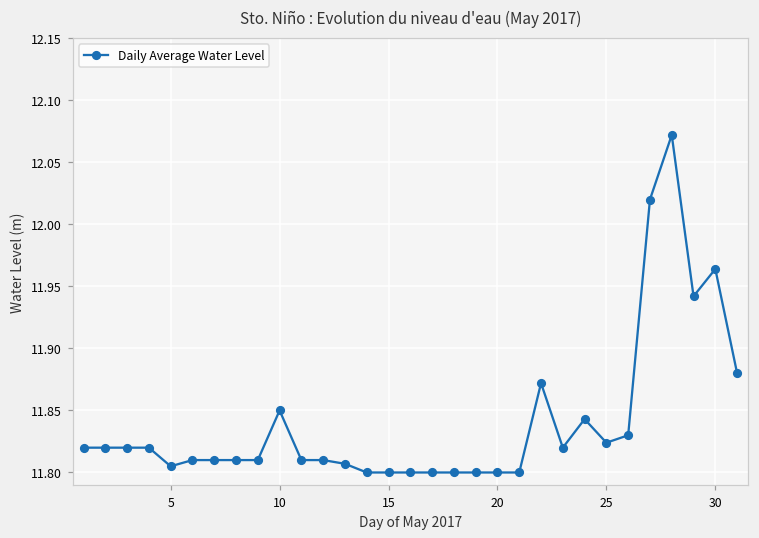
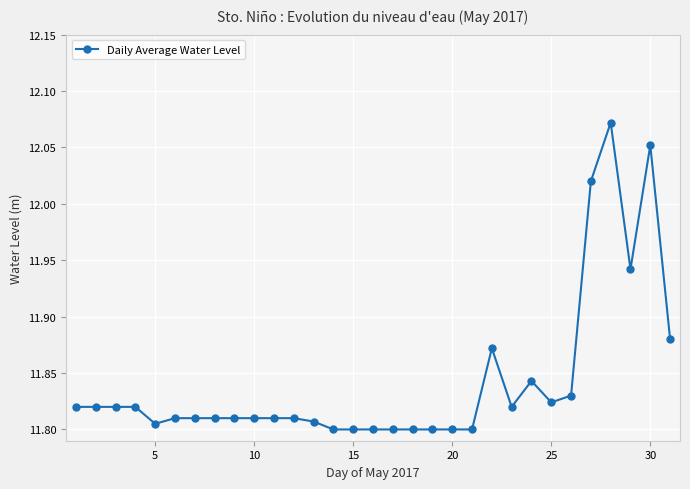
  {
    "5": 11.805,
-   "10": 11.85,
+   "10": 11.81,
    "15": 11.800,
    "20": 11.800,
    "25": 11.824,
-   "30": 11.964
+   "30": 12.052
  }
